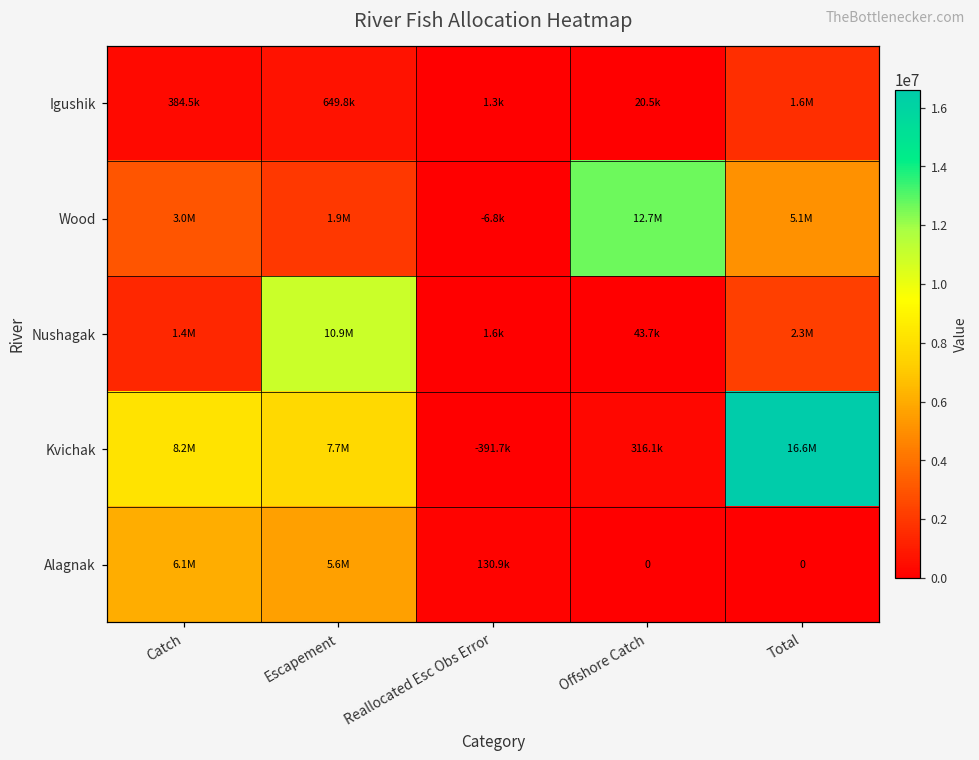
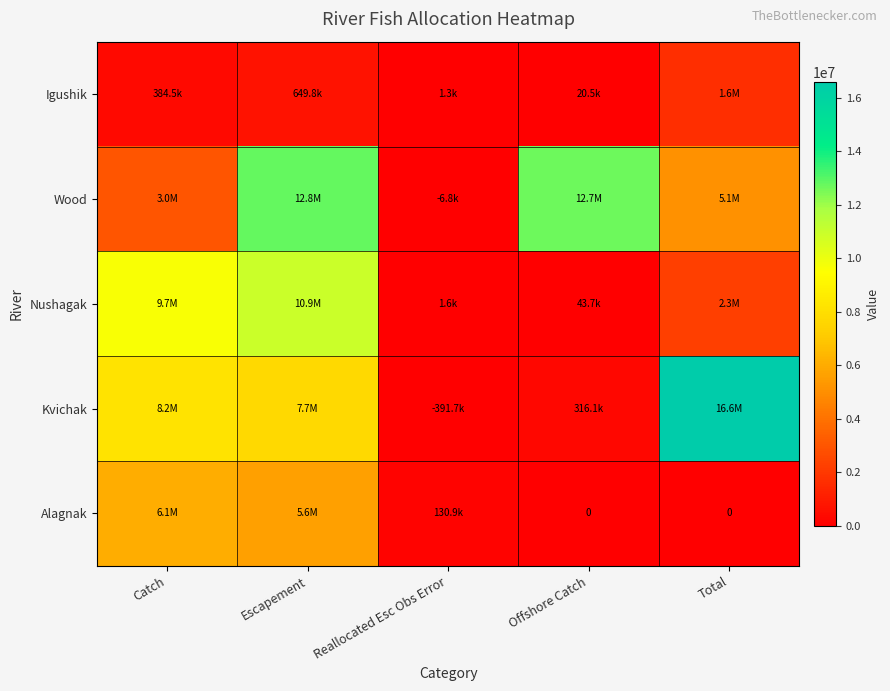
  {
    "Igushik": {
      "Catch": "384.5k",
      "Escapement": "649.8k",
      "Reallocated Esc Obs Error": "1.3k",
      "Offshore Catch": "20.5k",
      "Total": "1.6M"
    },
    "Wood": {
      "Catch": "3.0M",
-     "Escapement": "1.9M",
+     "Escapement": "12.8M",
      "Reallocated Esc Obs Error": "-6.8k",
      "Offshore Catch": "12.7M",
      "Total": "5.1M"
    },
    "Nushagak": {
-     "Catch": "1.4M",
+     "Catch": "9.7M",
      "Escapement": "10.9M",
      "Reallocated Esc Obs Error": "1.6k",
      "Offshore Catch": "43.7k",
      "Total": "2.3M"
    },
    "Kvichak": {
      "Catch": "8.2M",
      "Escapement": "7.7M",
      "Reallocated Esc Obs Error": "-391.7k",
      "Offshore Catch": "316.1k",
      "Total": "16.6M"
    },
    "Alagnak": {
      "Catch": "6.1M",
      "Escapement": "5.6M",
      "Reallocated Esc Obs Error": "130.9k",
      "Offshore Catch": "0",
      "Total": "0"
    }
  }
